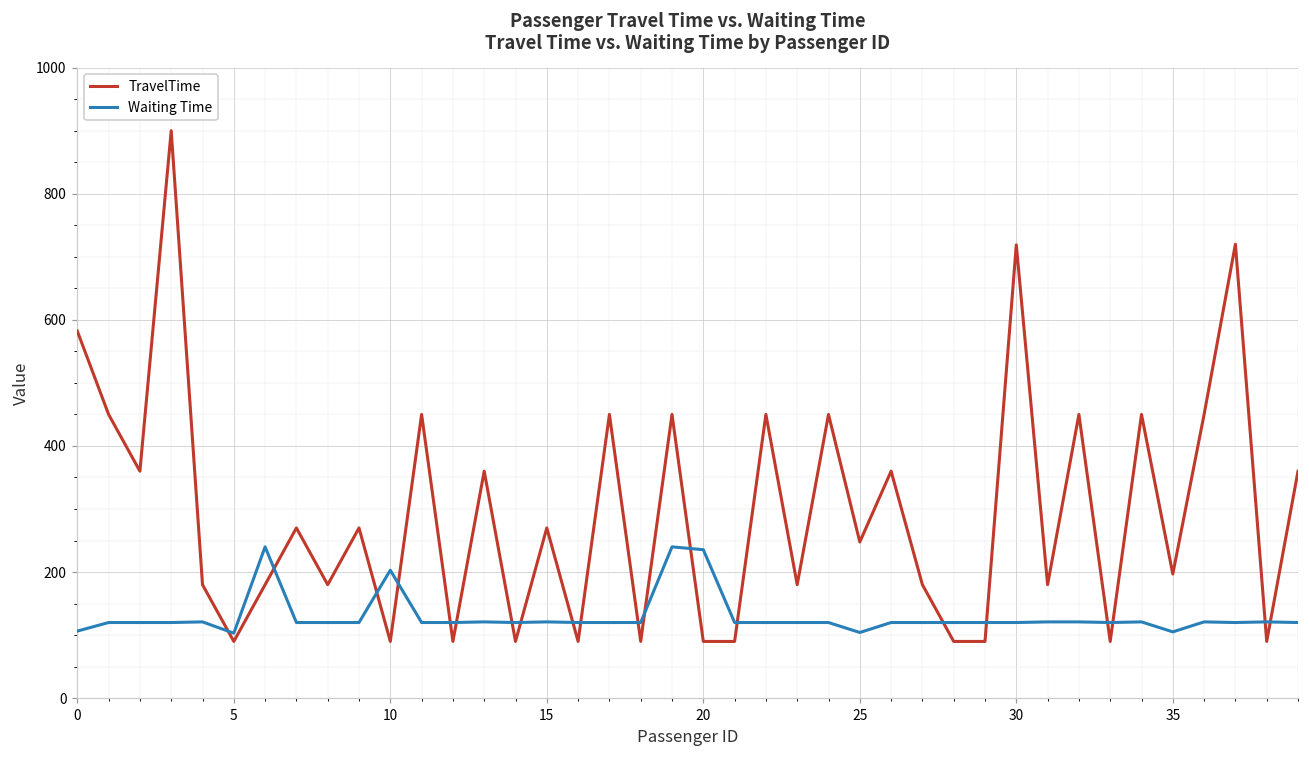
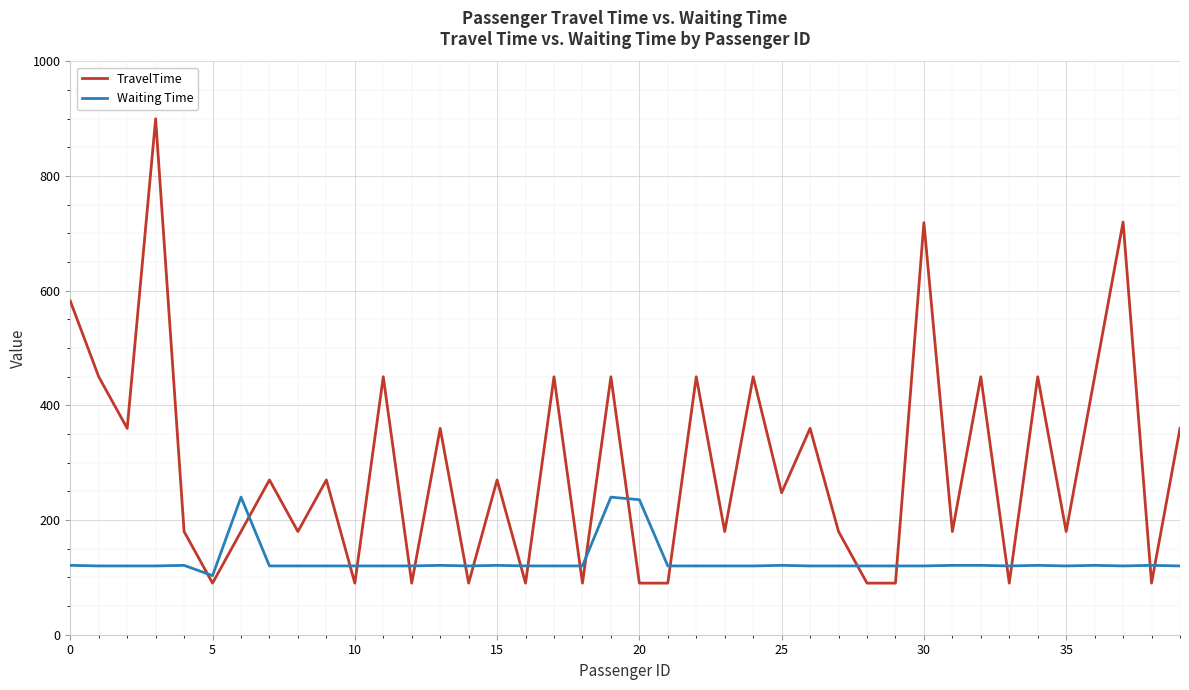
  {
    "TravelTime": {
      "0": 580,
      "5": 90,
      "10": 90,
      "15": 270,
      "20": 90,
      "25": 250,
      "30": 720,
-     "35": 200
+     "35": 180
    },
    "Waiting Time": {
-     "0": 110,
+     "0": 120,
      "5": 100,
-     "10": 200,
+     "10": 120,
      "15": 120,
      "20": 240,
-     "25": 100,
+     "25": 120,
      "30": 120,
-     "35": 110
+     "35": 120
    }
  }
